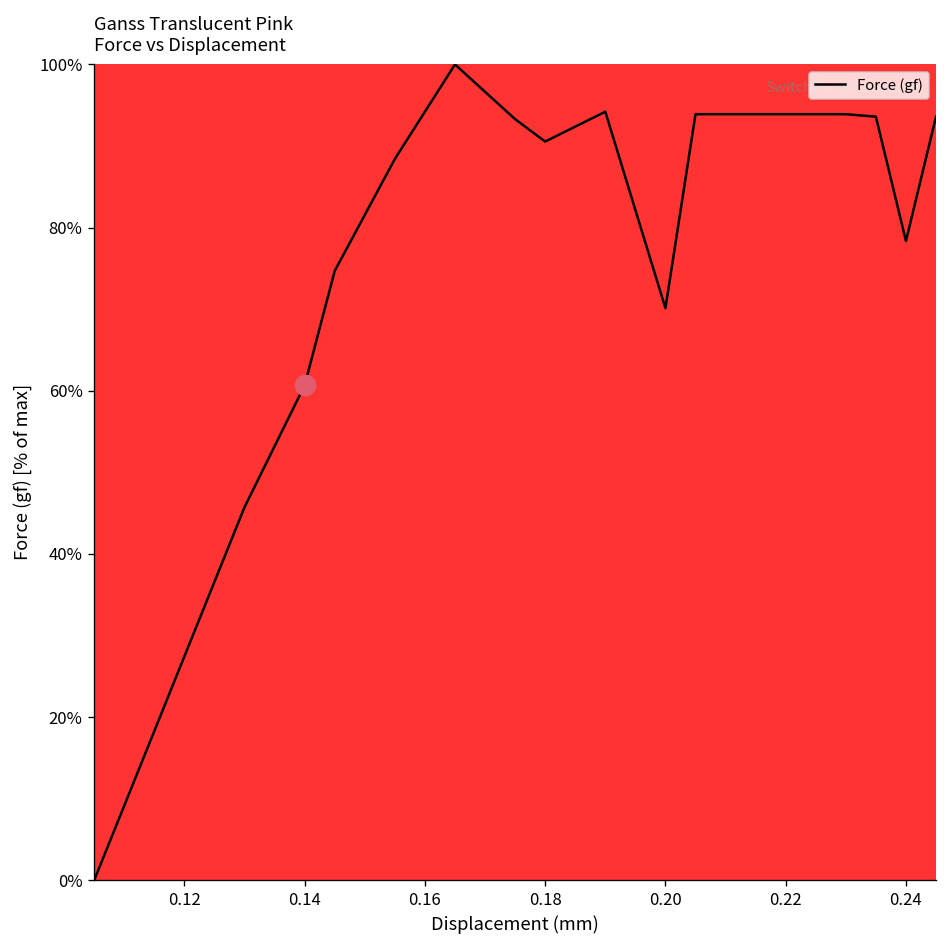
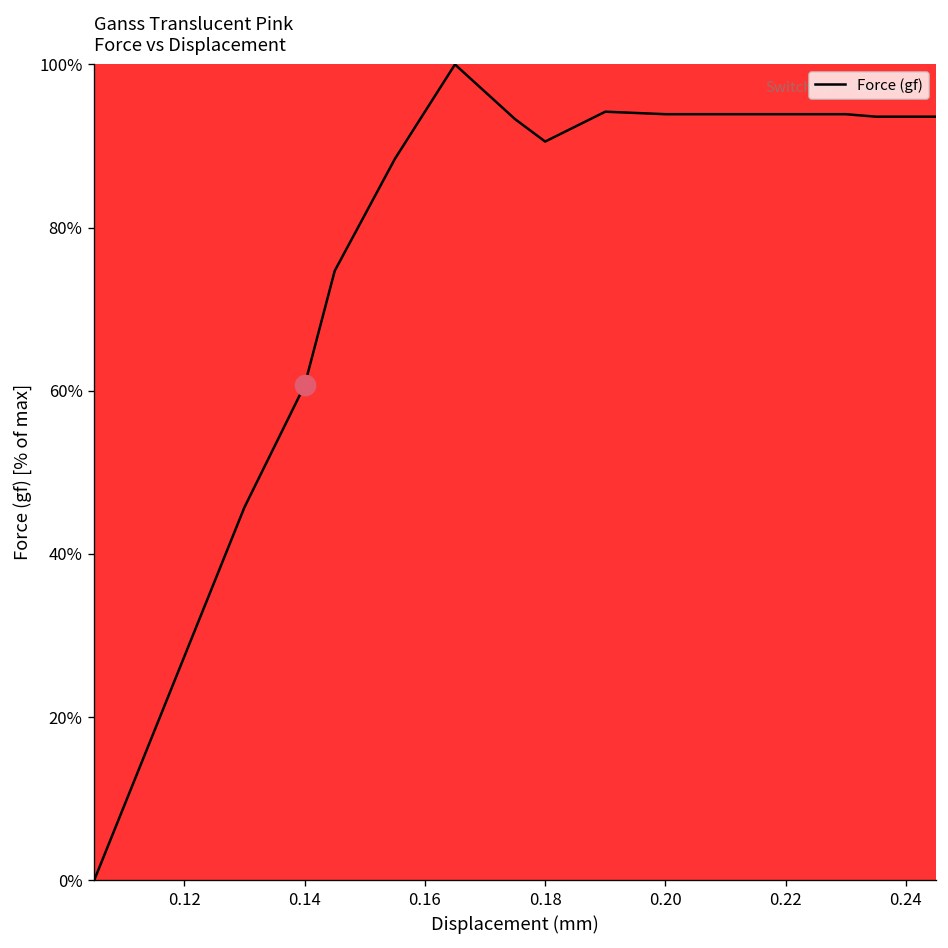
  {
    "Force (gf)": {
      "0.18": "91%",
-     "0.20": "70%",
+     "0.20": "94%",
      "0.22": "94%",
-     "0.24": "78%"
+     "0.24": "94%"
    }
  }
